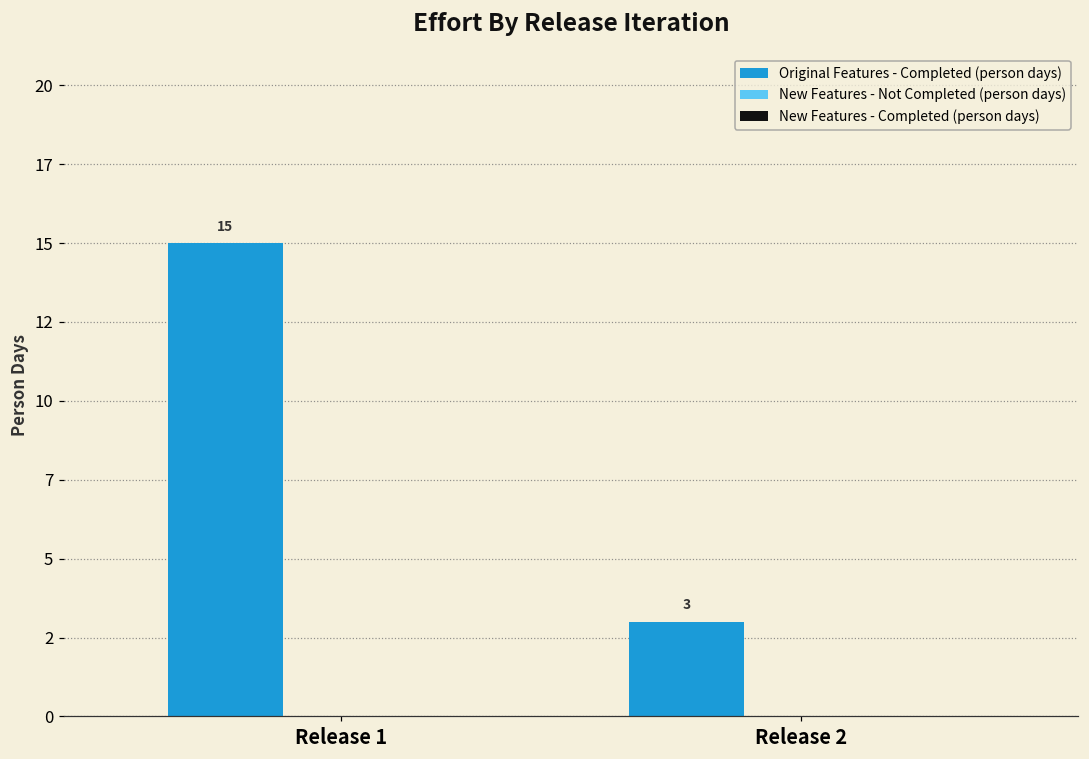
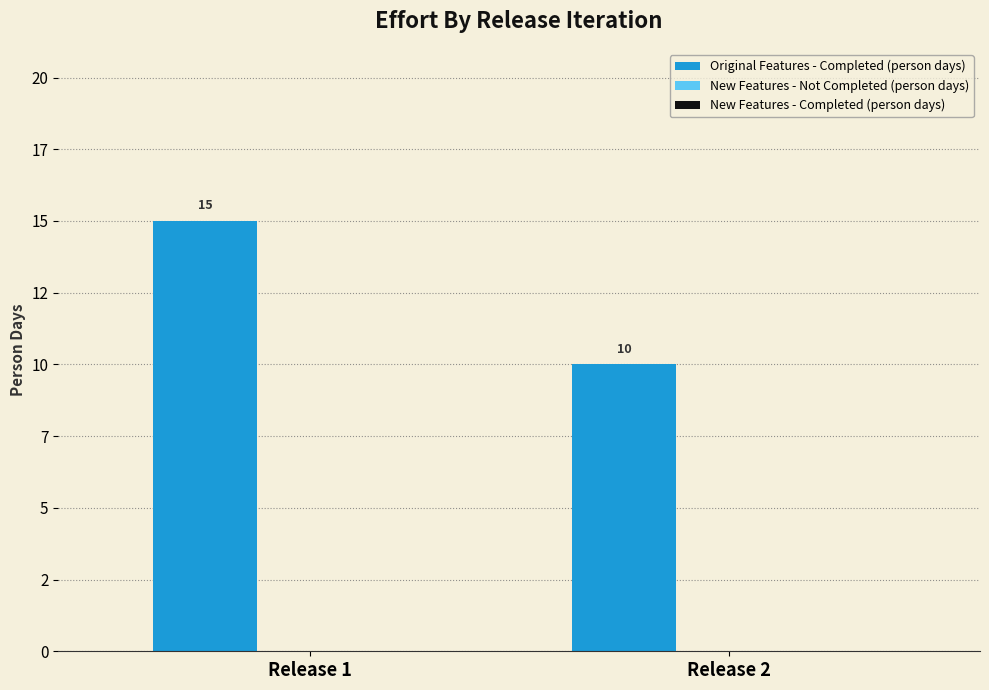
  {
    "Original Features - Completed (person days)": {
      "Release 1": 15,
-     "Release 2": 3
+     "Release 2": 10
    }
  }
